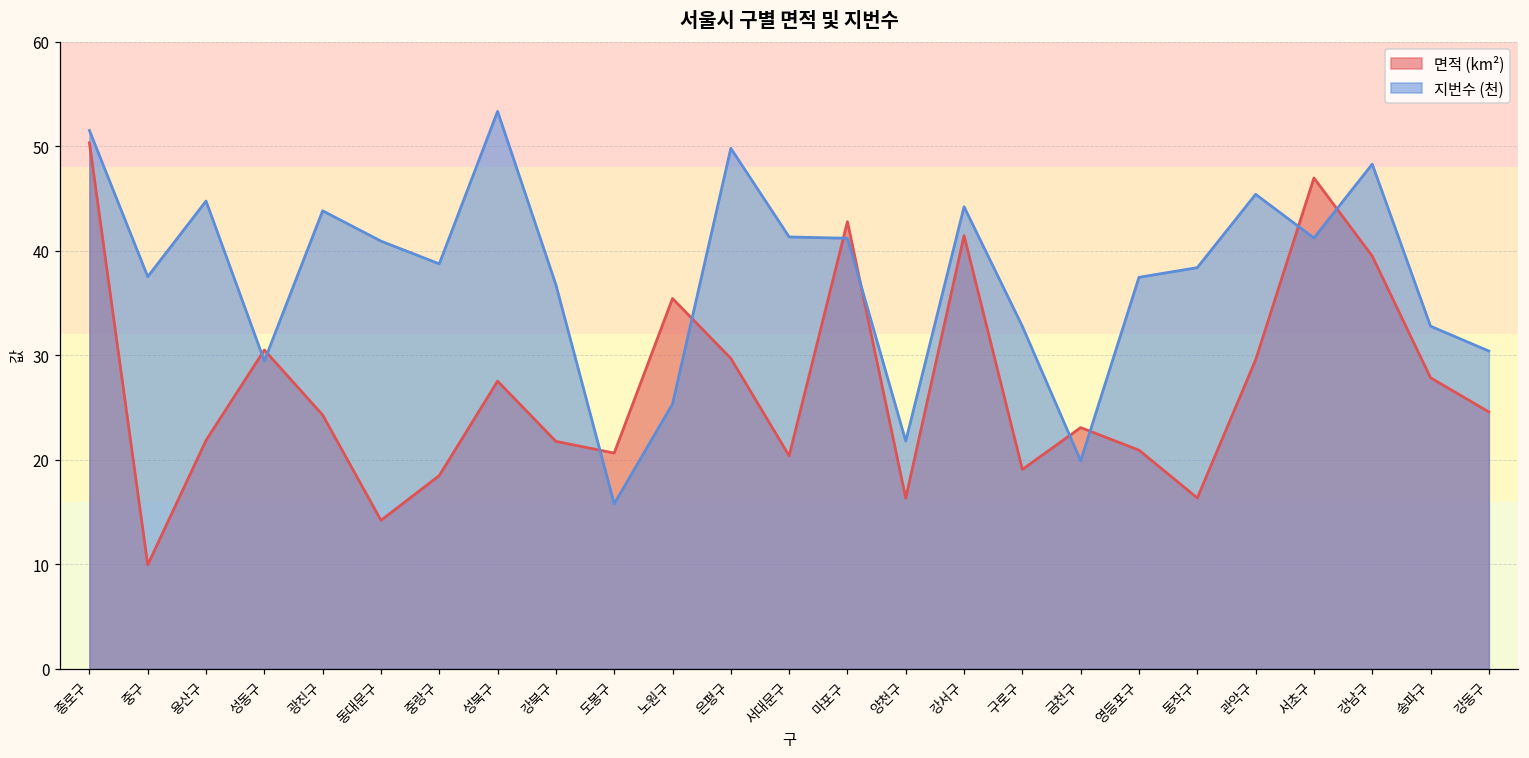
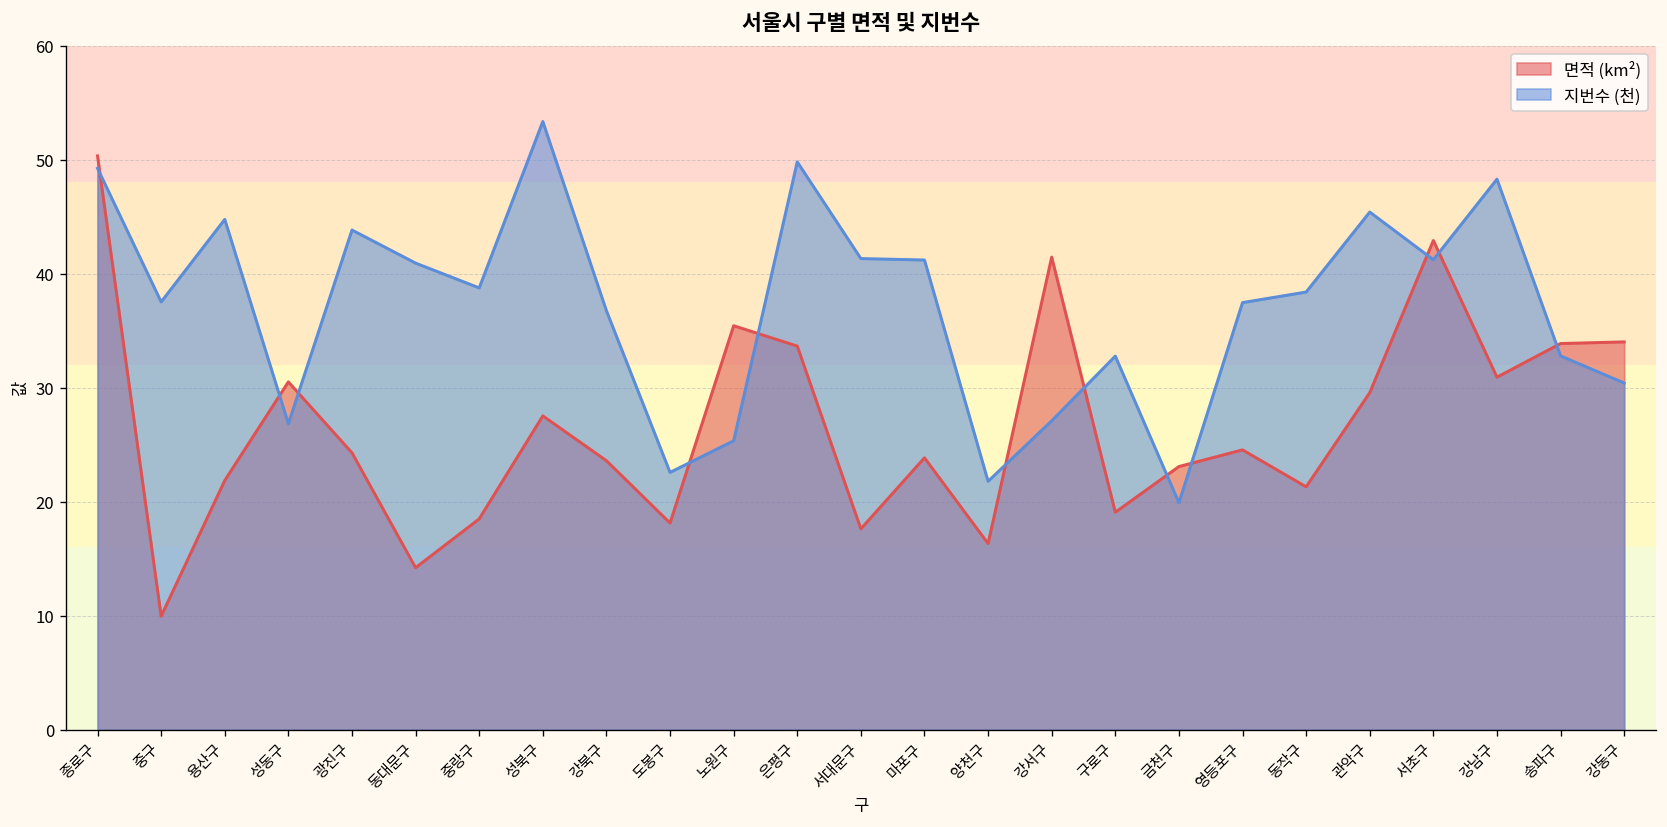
  {
    "면적 (km²)": {
      "종로구": 50,
      "중구": 10,
      "용산구": 22,
      "성동구": 31,
      "광진구": 24,
      "동대문구": 14,
      "중랑구": 18,
      "성북구": 28,
-     "강북구": 22,
-     "도봉구": 21,
+     "강북구": 24,
+     "도봉구": 18,
      "노원구": 35,
-     "은평구": 30,
-     "서대문구": 20,
-     "마포구": 43,
+     "은평구": 34,
+     "서대문구": 18,
+     "마포구": 24,
      "양천구": 16,
      "강서구": 41,
      "구로구": 19,
      "금천구": 23,
-     "영등포구": 21,
-     "동작구": 16,
+     "영등포구": 25,
+     "동작구": 21,
      "관악구": 30,
-     "서초구": 47,
-     "강남구": 39,
-     "송파구": 28,
-     "강동구": 25
+     "서초구": 43,
+     "강남구": 31,
+     "송파구": 34,
+     "강동구": 34
    },
    "지번수 (천)": {
-     "종로구": 52,
+     "종로구": 49,
      "중구": 38,
      "용산구": 45,
-     "성동구": 29,
+     "성동구": 27,
      "광진구": 44,
      "동대문구": 41,
      "중랑구": 39,
      "성북구": 53,
      "강북구": 37,
-     "도봉구": 16,
+     "도봉구": 23,
      "노원구": 25,
      "은평구": 50,
      "서대문구": 41,
      "마포구": 41,
      "양천구": 22,
-     "강서구": 44,
+     "강서구": 27,
      "구로구": 33,
      "금천구": 20,
      "영등포구": 37,
      "동작구": 38,
      "관악구": 45,
      "서초구": 41,
      "강남구": 48,
      "송파구": 33,
      "강동구": 30
    }
  }
